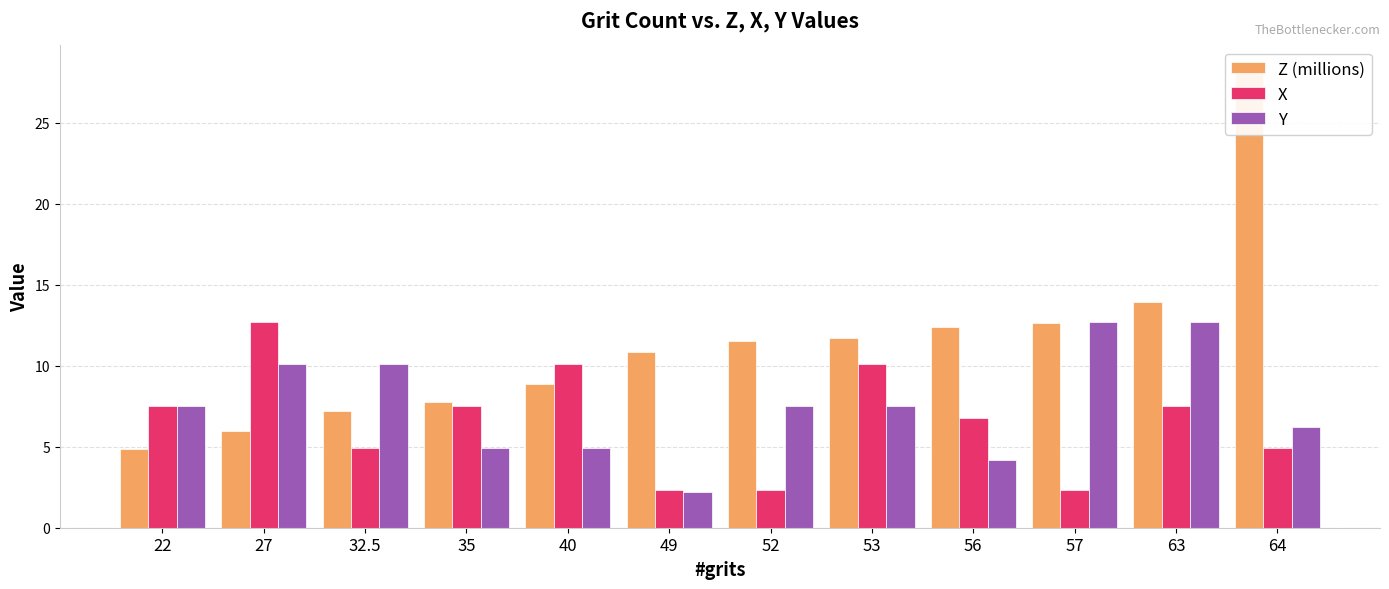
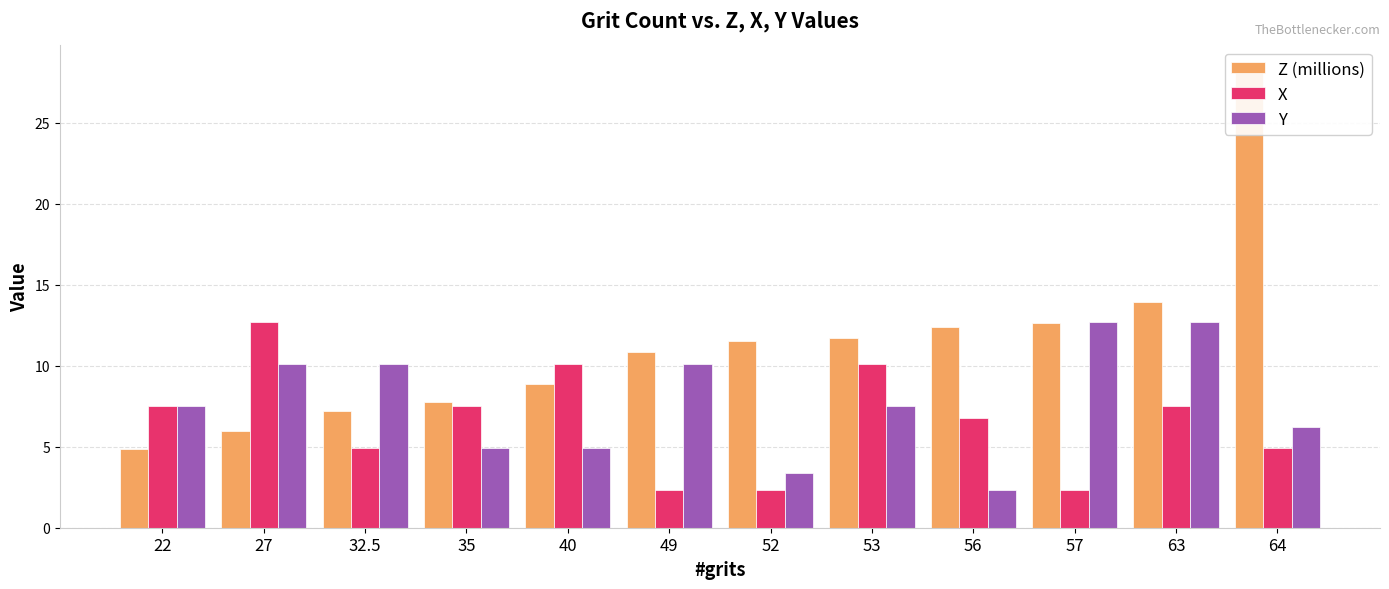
  {
    "Z (millions)": {
      "22": 4.9,
      "27": 6.0,
      "32.5": 7.2,
      "35": 7.8,
      "40": 8.9,
      "49": 10.9,
      "52": 11.5,
      "53": 11.7,
      "56": 12.4,
      "57": 12.6,
      "63": 14.0
    },
    "X": {
      "22": 7.5,
      "27": 12.7,
      "32.5": 4.9,
      "35": 7.5,
      "40": 10.1,
      "49": 2.3,
      "52": 2.3,
      "53": 10.1,
      "56": 6.8,
      "57": 2.3,
      "63": 7.5,
      "64": 4.9
    },
    "Y": {
      "22": 7.5,
      "27": 10.1,
      "32.5": 10.1,
      "35": 4.9,
      "40": 4.9,
-     "49": 2.2,
-     "52": 7.5,
+     "49": 10.1,
+     "52": 3.4,
      "53": 7.5,
-     "56": 4.2,
+     "56": 2.3,
      "57": 12.7,
      "63": 12.7,
      "64": 6.2
    }
  }
